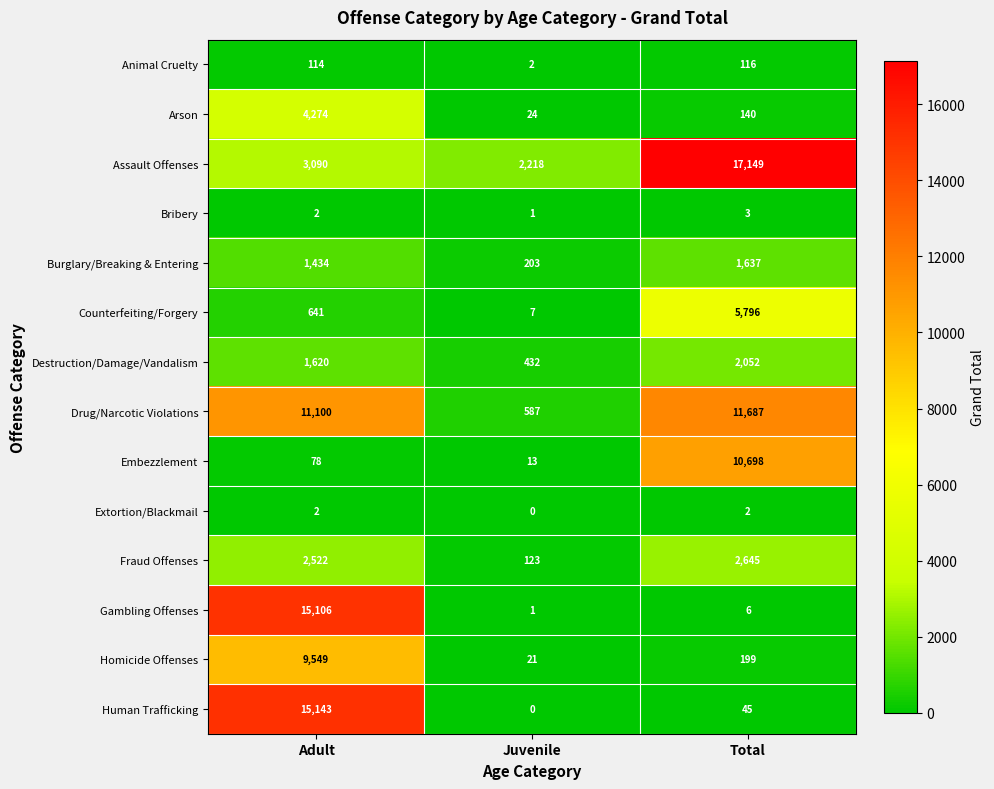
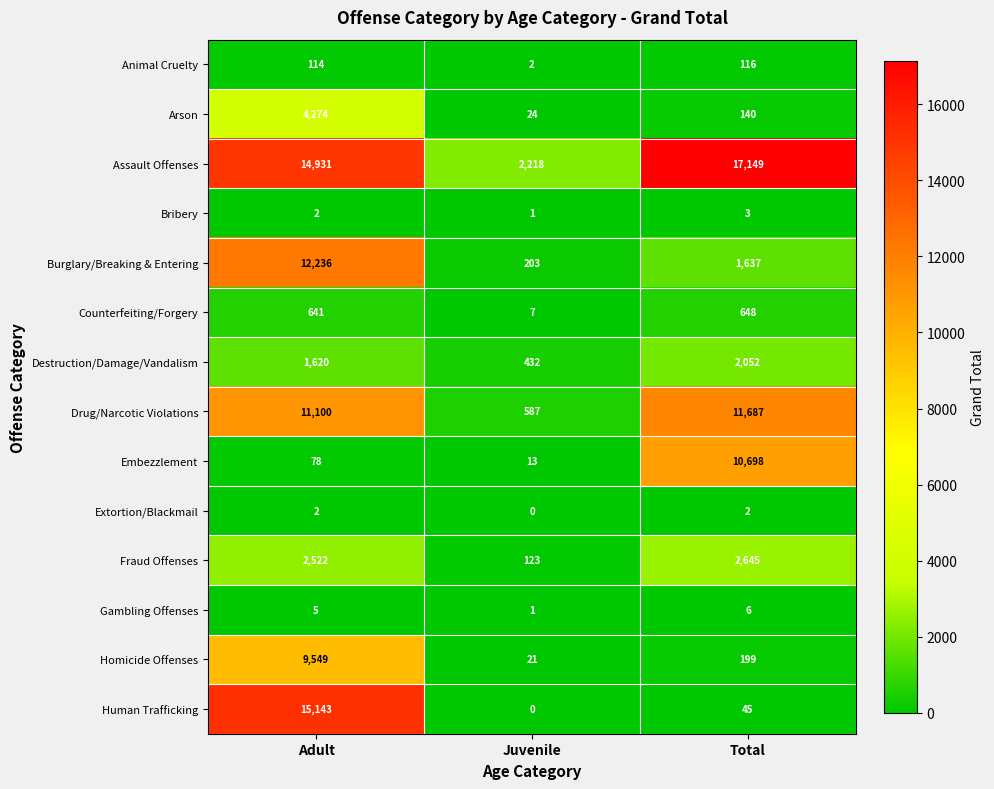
  {
    "Animal Cruelty": {
      "Adult": "114",
      "Juvenile": "2",
      "Total": "116"
    },
    "Arson": {
      "Adult": "4,274",
      "Juvenile": "24",
      "Total": "140"
    },
    "Assault Offenses": {
-     "Adult": "3,090",
+     "Adult": "14,931",
      "Juvenile": "2,218",
      "Total": "17,149"
    },
    "Bribery": {
      "Adult": "2",
      "Juvenile": "1",
      "Total": "3"
    },
    "Burglary/Breaking & Entering": {
-     "Adult": "1,434",
+     "Adult": "12,236",
      "Juvenile": "203",
      "Total": "1,637"
    },
    "Counterfeiting/Forgery": {
      "Adult": "641",
      "Juvenile": "7",
-     "Total": "5,796"
+     "Total": "648"
    },
    "Destruction/Damage/Vandalism": {
      "Adult": "1,620",
      "Juvenile": "432",
      "Total": "2,052"
    },
    "Drug/Narcotic Violations": {
      "Adult": "11,100",
      "Juvenile": "587",
      "Total": "11,687"
    },
    "Embezzlement": {
      "Adult": "78",
      "Juvenile": "13",
      "Total": "10,698"
    },
    "Extortion/Blackmail": {
      "Adult": "2",
      "Juvenile": "0",
      "Total": "2"
    },
    "Fraud Offenses": {
      "Adult": "2,522",
      "Juvenile": "123",
      "Total": "2,645"
    },
    "Gambling Offenses": {
-     "Adult": "15,106",
+     "Adult": "5",
      "Juvenile": "1",
      "Total": "6"
    },
    "Homicide Offenses": {
      "Adult": "9,549",
      "Juvenile": "21",
      "Total": "199"
    },
    "Human Trafficking": {
      "Adult": "15,143",
      "Juvenile": "0",
      "Total": "45"
    }
  }
